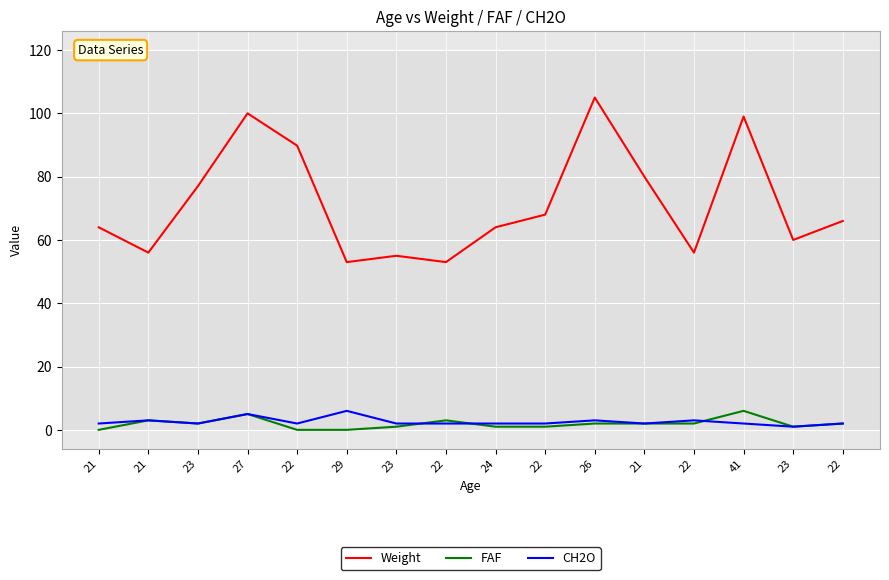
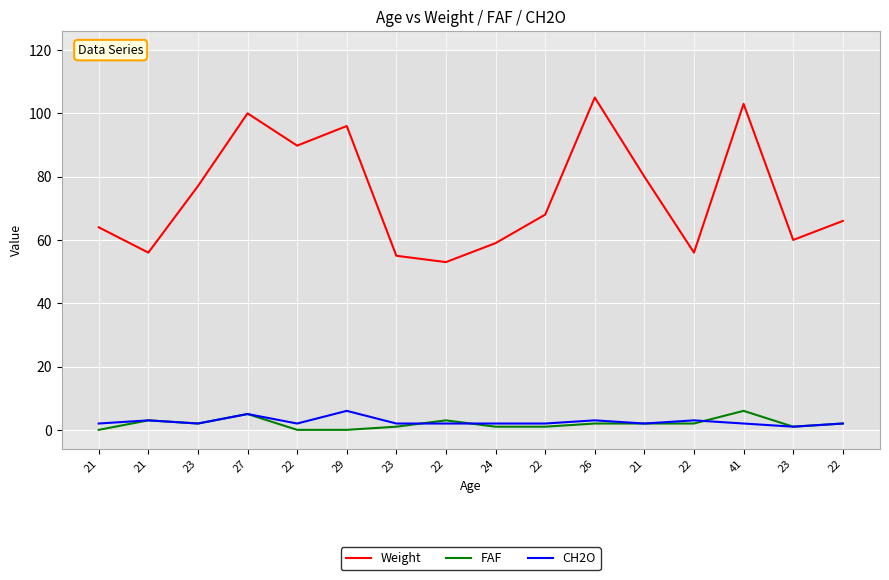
  {
    "Weight": {
      "27": 100,
-     "29": 53,
-     "24": 64,
+     "29": 96,
+     "24": 59,
      "26": 105,
-     "41": 99
+     "41": 103
    },
    "FAF": {
      "29": 0,
      "24": 1,
      "26": 2,
      "41": 6
    },
    "CH2O": {
      "29": 6,
      "24": 2,
      "26": 3,
      "41": 2
    }
  }
